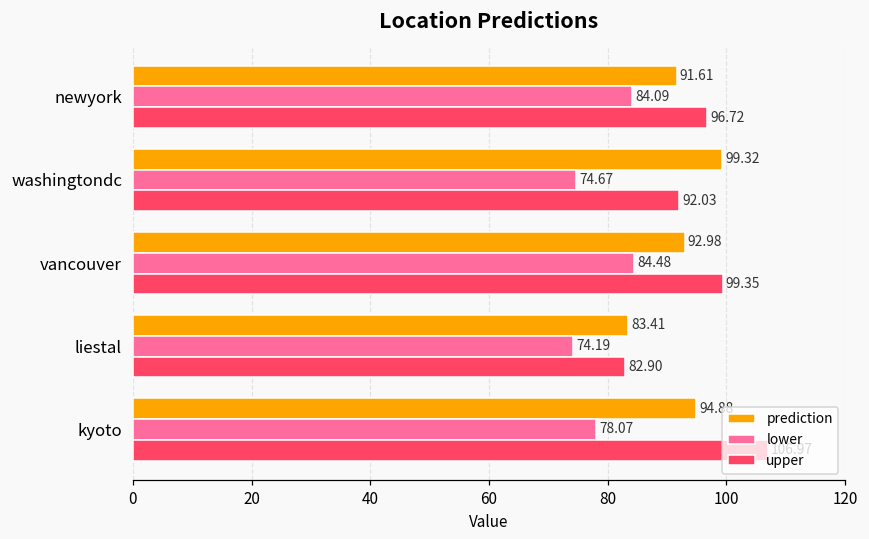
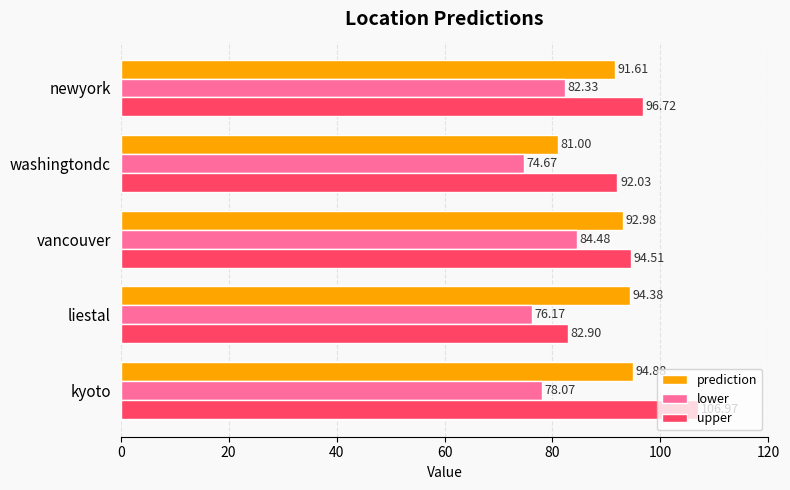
  {
    "prediction": {
      "newyork": 91.61,
-     "washingtondc": 99.32,
+     "washingtondc": 81.00,
      "vancouver": 92.98,
-     "liestal": 83.41
+     "liestal": 94.38
    },
    "lower": {
-     "newyork": 84.09,
+     "newyork": 82.33,
      "washingtondc": 74.67,
      "vancouver": 84.48,
-     "liestal": 74.19,
+     "liestal": 76.17,
      "kyoto": 78.07
    },
    "upper": {
      "newyork": 96.72,
      "washingtondc": 92.03,
-     "vancouver": 99.35,
+     "vancouver": 94.51,
      "liestal": 82.90
    }
  }
